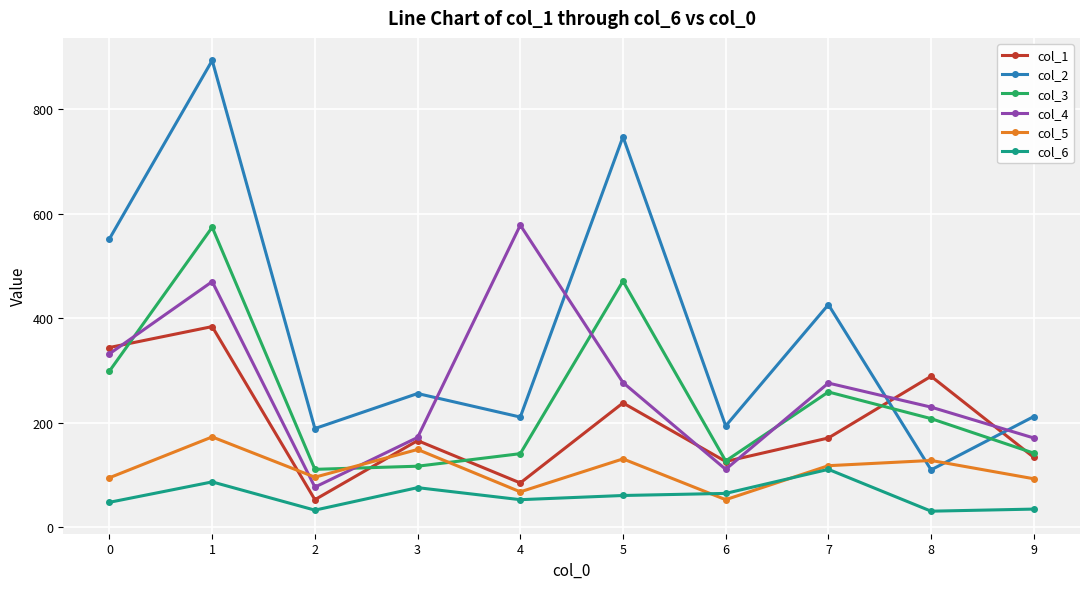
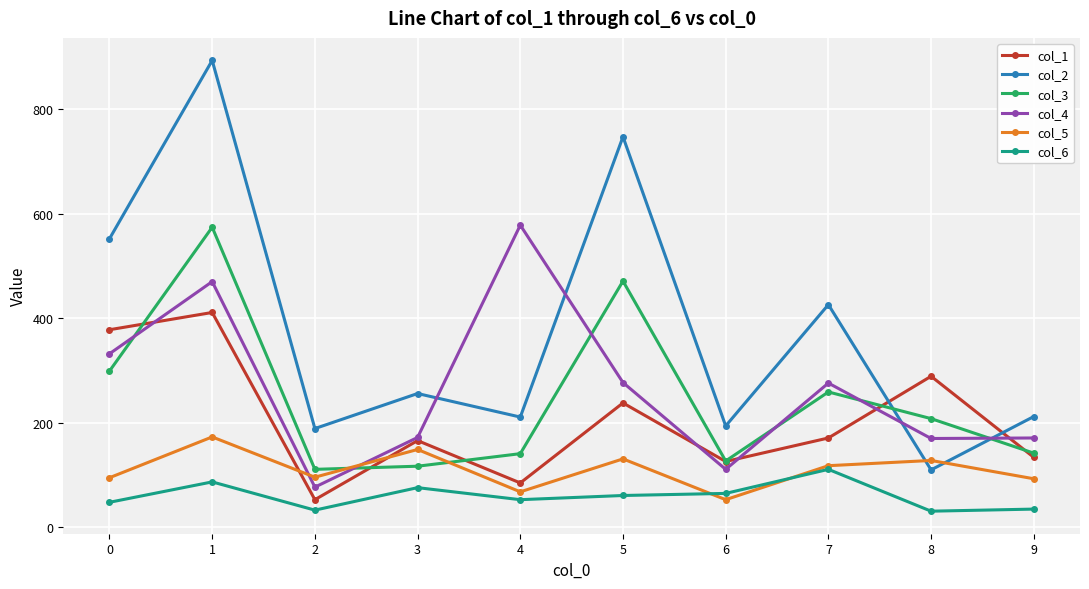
  {
    "col_1": {
-     "0": 340,
-     "1": 380,
+     "0": 380,
+     "1": 410,
      "2": 50,
      "3": 170,
      "4": 90,
      "5": 240,
      "7": 170,
      "8": 290,
      "9": 130
    },
    "col_2": {
      "0": 550,
      "1": 890,
      "2": 190,
      "3": 260,
      "4": 210,
      "5": 750,
      "6": 190,
      "7": 430,
      "8": 110,
      "9": 210
    },
    "col_4": {
      "0": 330,
      "1": 470,
      "2": 80,
      "3": 170,
      "4": 580,
      "5": 280,
      "6": 110,
      "7": 280,
-     "8": 230,
+     "8": 170,
      "9": 170
    },
    "col_5": {
      "0": 100,
      "1": 170,
      "2": 100,
      "3": 150,
      "4": 70,
      "5": 130,
      "6": 50,
      "7": 120,
      "8": 130,
      "9": 90
    }
  }
